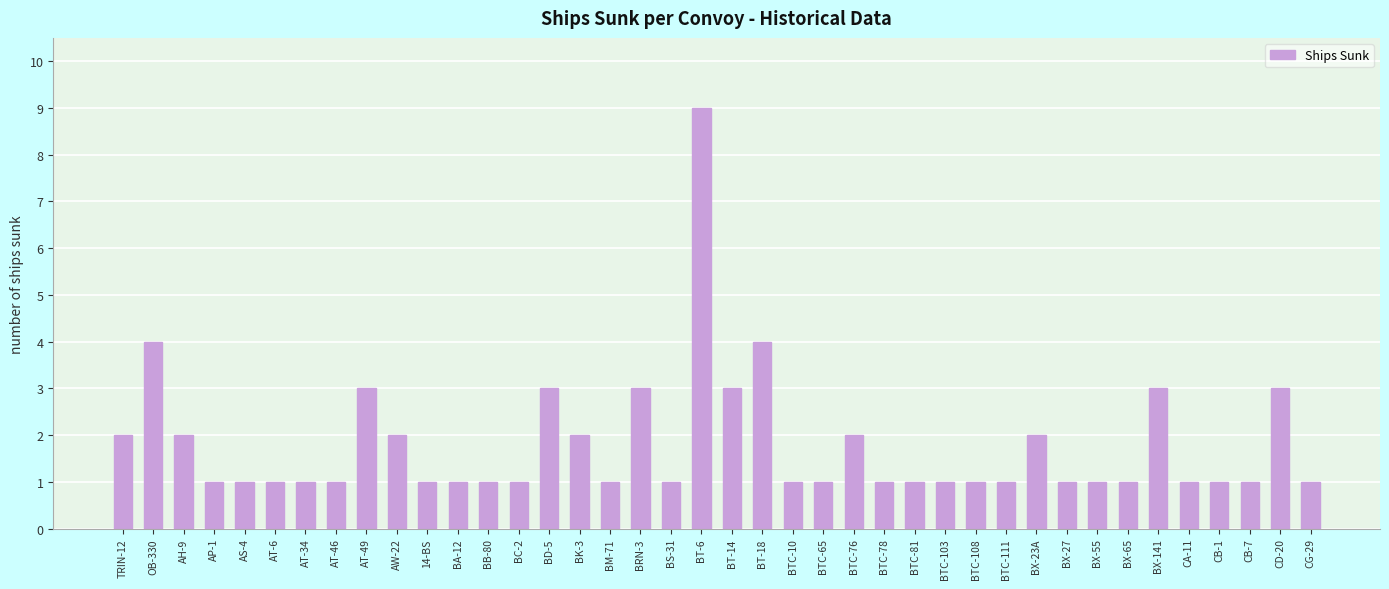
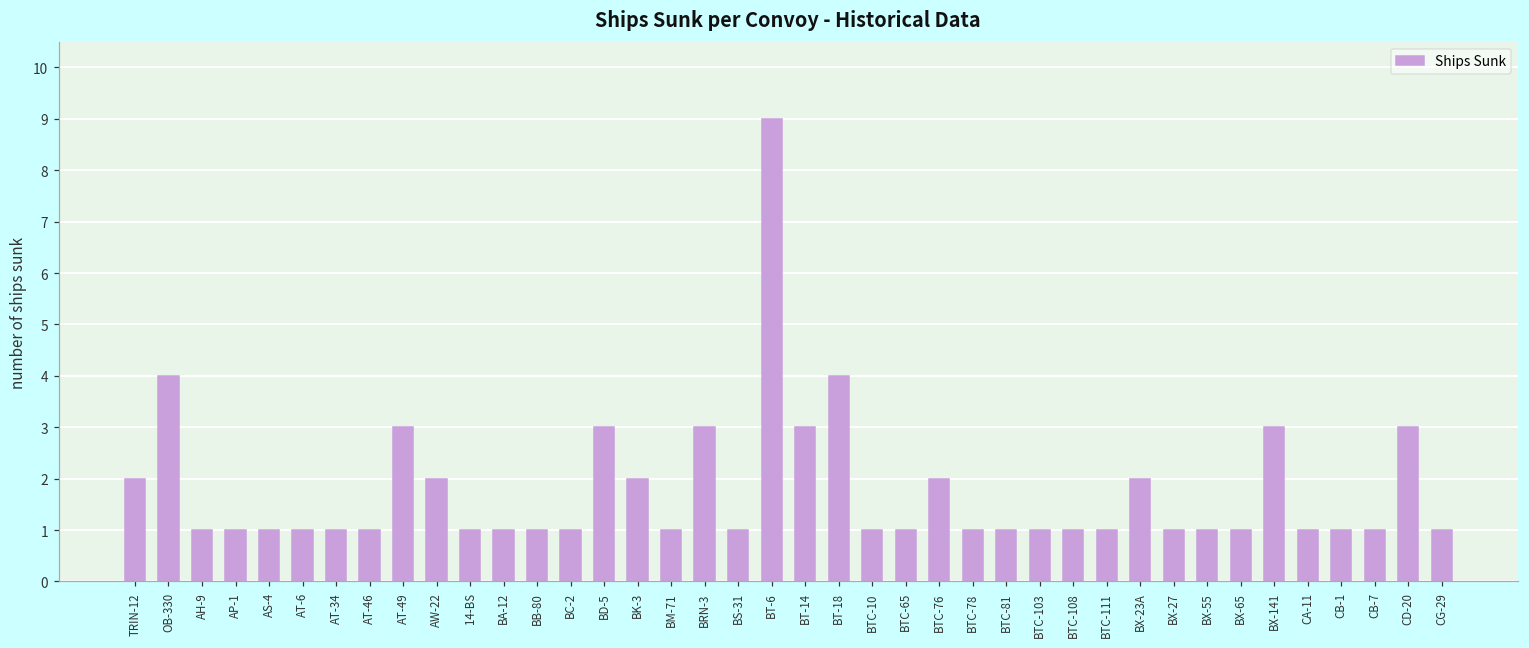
  {
    "TRIN-12": 2,
    "OB-330": 4,
-   "AH-9": 2,
+   "AH-9": 1,
    "AP-1": 1,
    "AS-4": 1,
    "AT-6": 1,
    "AT-34": 1,
    "AT-46": 1,
    "AT-49": 3,
    "AW-22": 2,
    "14-BS": 1,
    "BA-12": 1,
    "BB-80": 1,
    "BC-2": 1,
    "BD-5": 3,
    "BK-3": 2,
    "BM-71": 1,
    "BRN-3": 3,
    "BS-31": 1,
    "BT-6": 9,
    "BT-14": 3,
    "BT-18": 4,
    "BTC-10": 1,
    "BTC-65": 1,
    "BTC-76": 2,
    "BTC-78": 1,
    "BTC-81": 1,
    "BTC-103": 1,
    "BTC-108": 1,
    "BTC-111": 1,
    "BX-23A": 2,
    "BX-27": 1,
    "BX-55": 1,
    "BX-65": 1,
    "BX-141": 3,
    "CA-11": 1,
    "CB-1": 1,
    "CB-7": 1,
    "CD-20": 3,
    "CG-29": 1
  }
